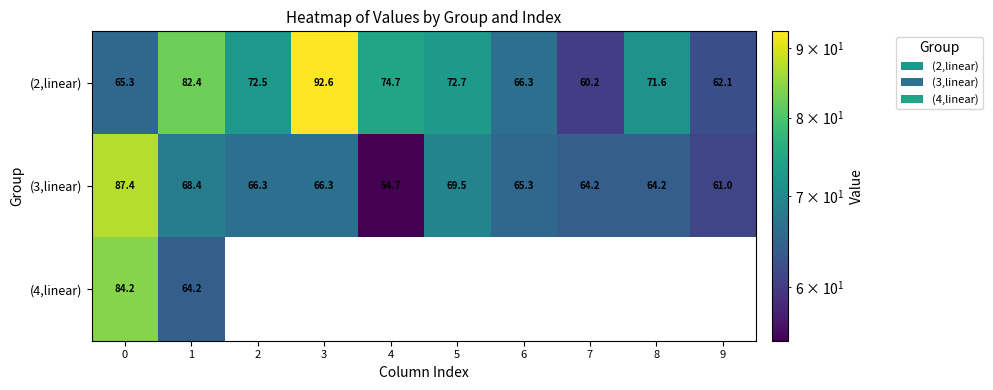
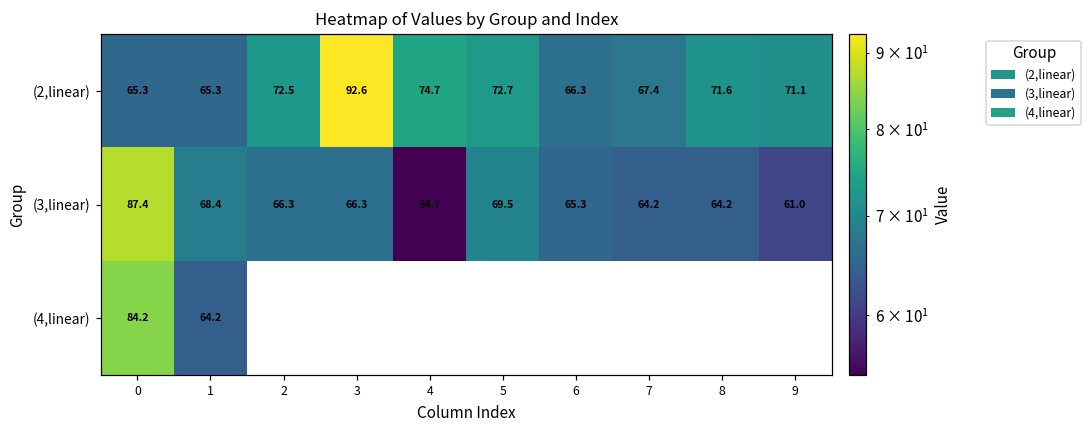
  {
    "(2,linear)": {
      "0": 65.3,
-     "1": 82.4,
+     "1": 65.3,
      "2": 72.5,
      "3": 92.6,
      "4": 74.7,
      "5": 72.7,
      "6": 66.3,
-     "7": 60.2,
+     "7": 67.4,
      "8": 71.6,
-     "9": 62.1
+     "9": 71.1
    },
    "(3,linear)": {
      "0": 87.4,
      "1": 68.4,
      "2": 66.3,
      "3": 66.3,
      "4": 54.7,
      "5": 69.5,
      "6": 65.3,
      "7": 64.2,
      "8": 64.2,
      "9": 61.0
    },
    "(4,linear)": {
      "0": 84.2,
      "1": 64.2
    }
  }
